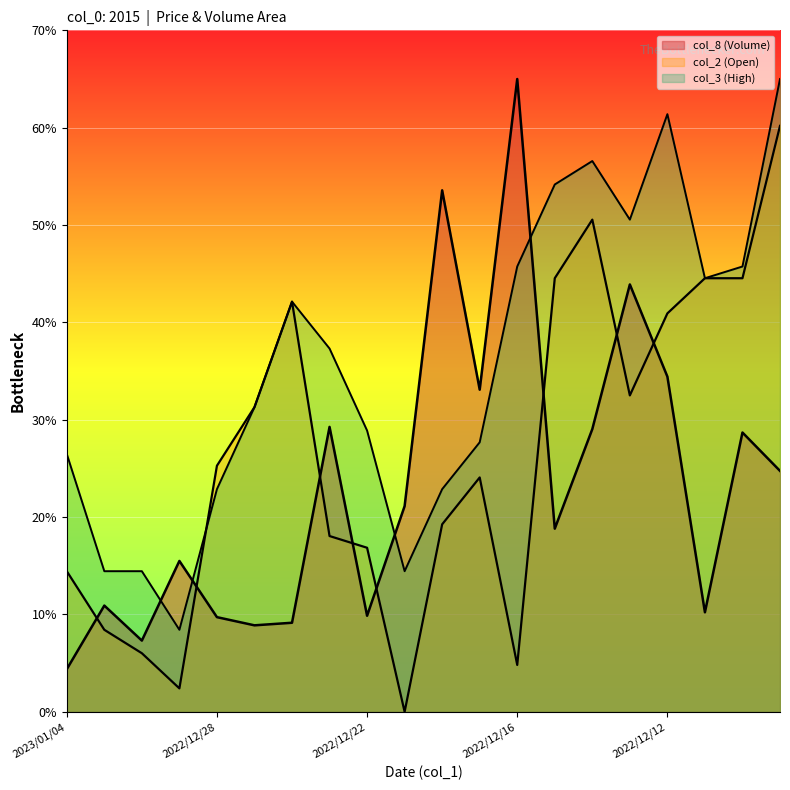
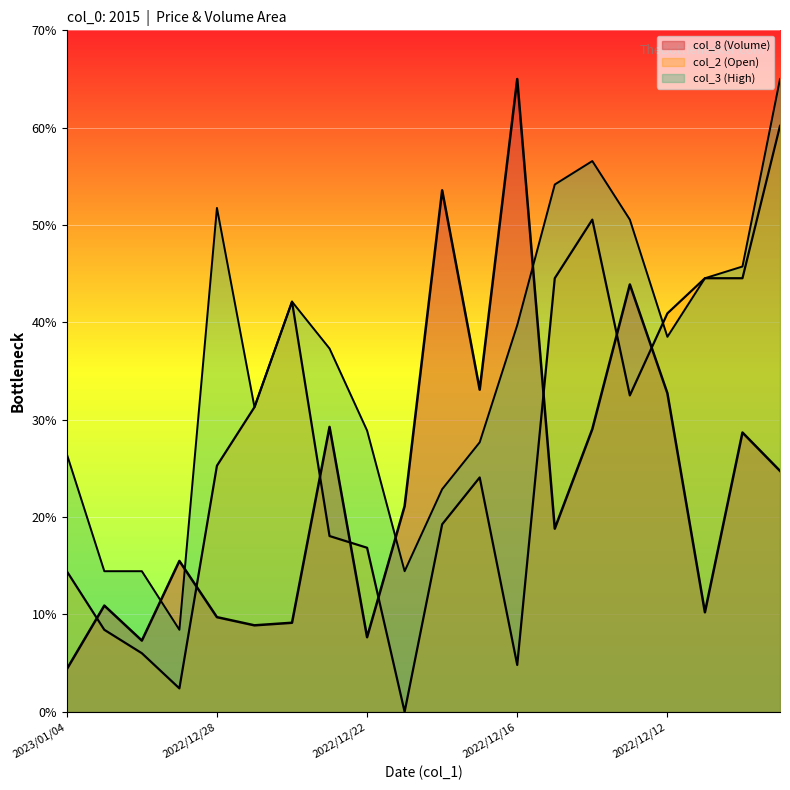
  {
    "col_8 (Volume)": {
      "2023/01/04": "4%",
      "2022/12/28": "10%",
-     "2022/12/22": "10%",
+     "2022/12/22": "8%",
      "2022/12/16": "65%",
-     "2022/12/12": "34%"
+     "2022/12/12": "33%"
    },
    "col_2 (Open)": {
      "2023/01/04": "14%",
      "2022/12/28": "25%",
      "2022/12/22": "17%",
      "2022/12/16": "5%",
      "2022/12/12": "41%"
    },
    "col_3 (High)": {
      "2023/01/04": "26%",
-     "2022/12/28": "23%",
+     "2022/12/28": "52%",
      "2022/12/22": "29%",
-     "2022/12/16": "46%",
-     "2022/12/12": "61%"
+     "2022/12/16": "40%",
+     "2022/12/12": "39%"
    }
  }
